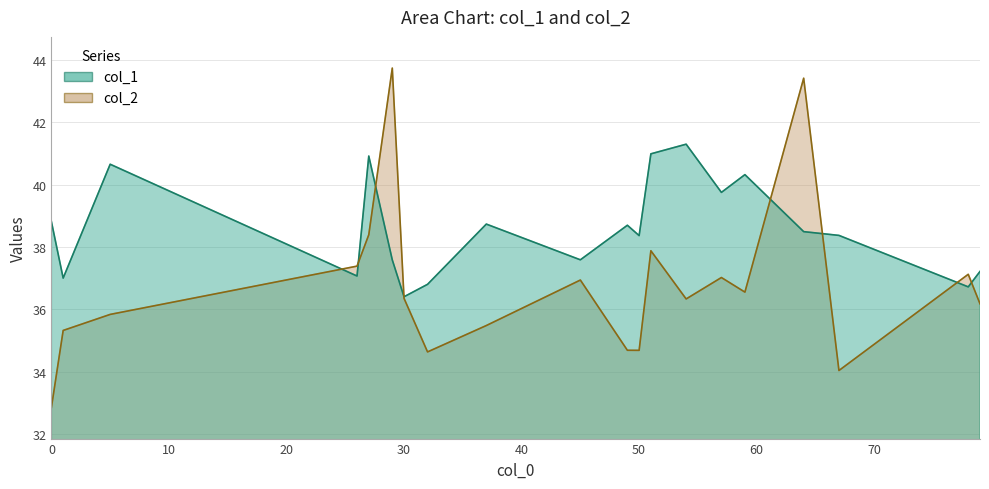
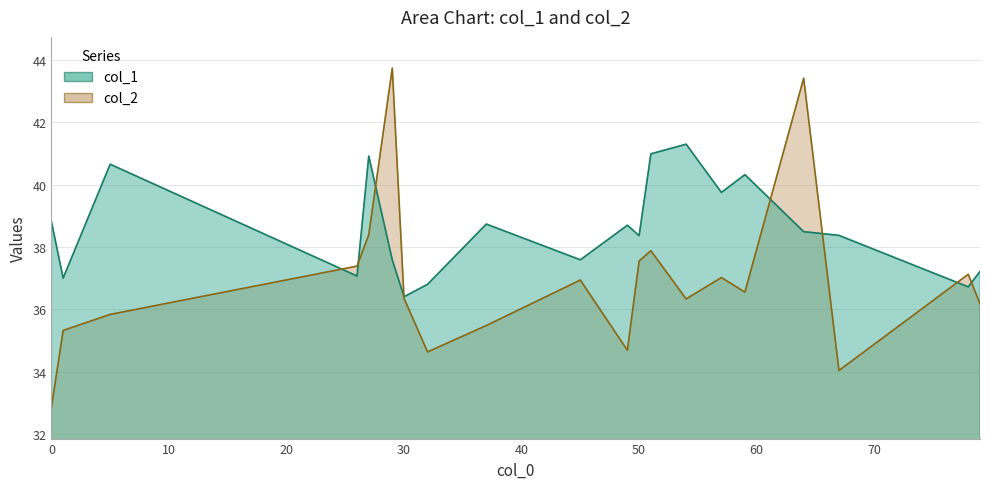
  {
    "col_2": {
      "0": 32.9,
-     "50": 34.7
+     "50": 37.5
    },
    "col_1": {
      "0": 38.8,
      "50": 38.4
    }
  }
